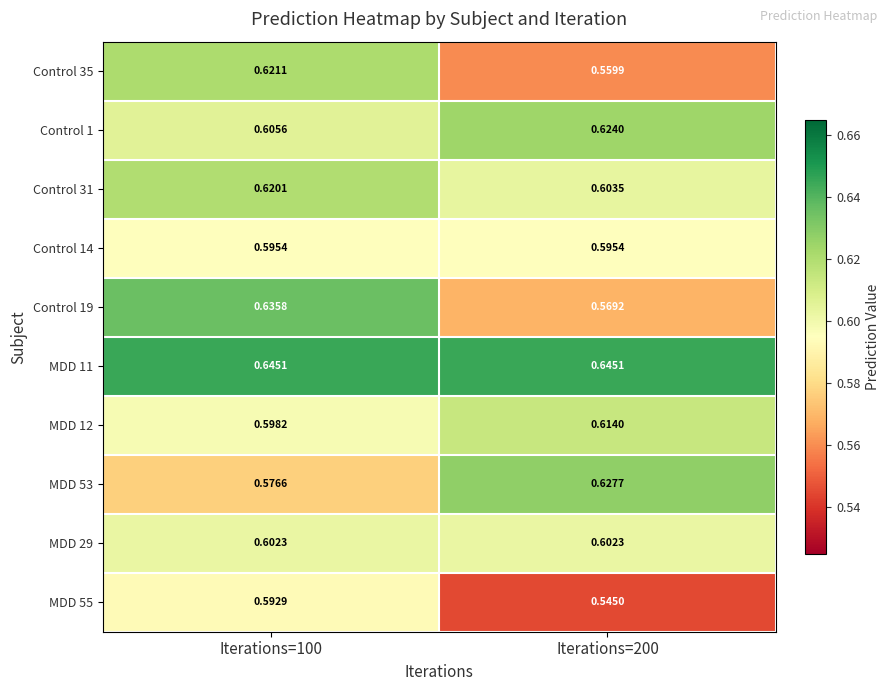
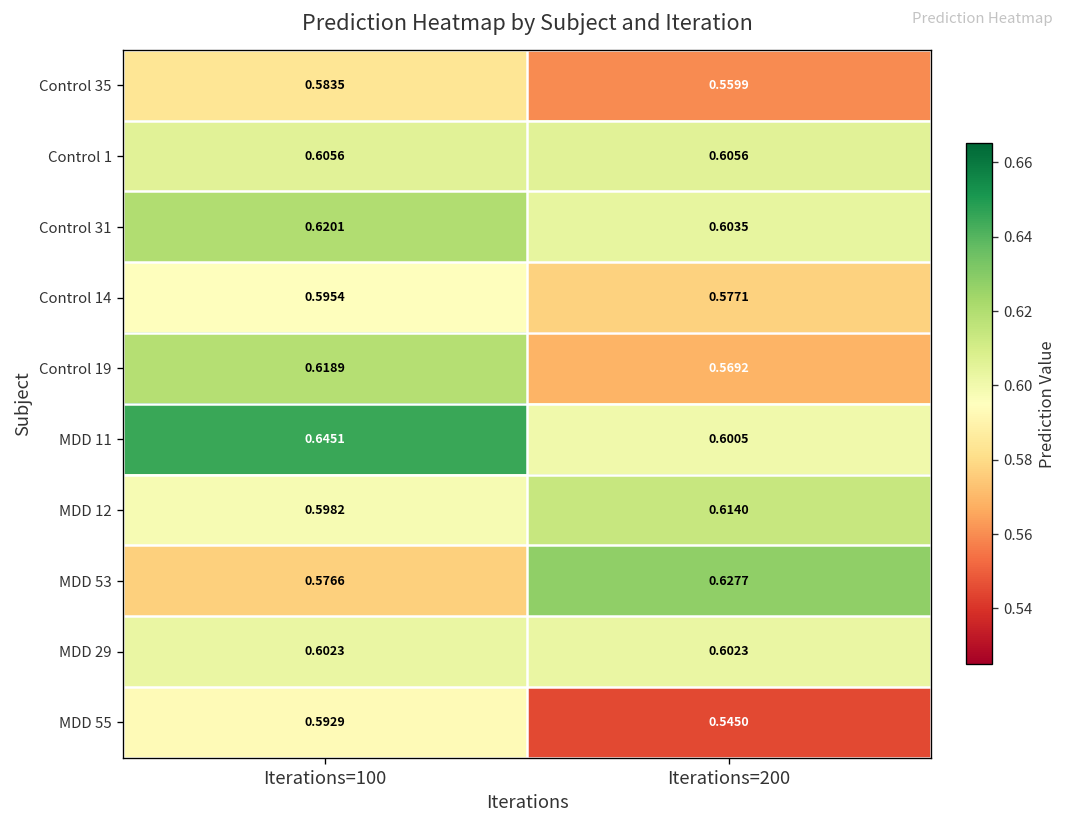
  {
    "Control 35": {
-     "Iterations=100": 0.6211,
+     "Iterations=100": 0.5835,
      "Iterations=200": 0.5599
    },
    "Control 1": {
      "Iterations=100": 0.6056,
-     "Iterations=200": 0.6240
+     "Iterations=200": 0.6056
    },
    "Control 31": {
      "Iterations=100": 0.6201,
      "Iterations=200": 0.6035
    },
    "Control 14": {
      "Iterations=100": 0.5954,
-     "Iterations=200": 0.5954
+     "Iterations=200": 0.5771
    },
    "Control 19": {
-     "Iterations=100": 0.6358,
+     "Iterations=100": 0.6189,
      "Iterations=200": 0.5692
    },
    "MDD 11": {
      "Iterations=100": 0.6451,
-     "Iterations=200": 0.6451
+     "Iterations=200": 0.6005
    },
    "MDD 12": {
      "Iterations=100": 0.5982,
      "Iterations=200": 0.6140
    },
    "MDD 53": {
      "Iterations=100": 0.5766,
      "Iterations=200": 0.6277
    },
    "MDD 29": {
      "Iterations=100": 0.6023,
      "Iterations=200": 0.6023
    },
    "MDD 55": {
      "Iterations=100": 0.5929,
      "Iterations=200": 0.5450
    }
  }
